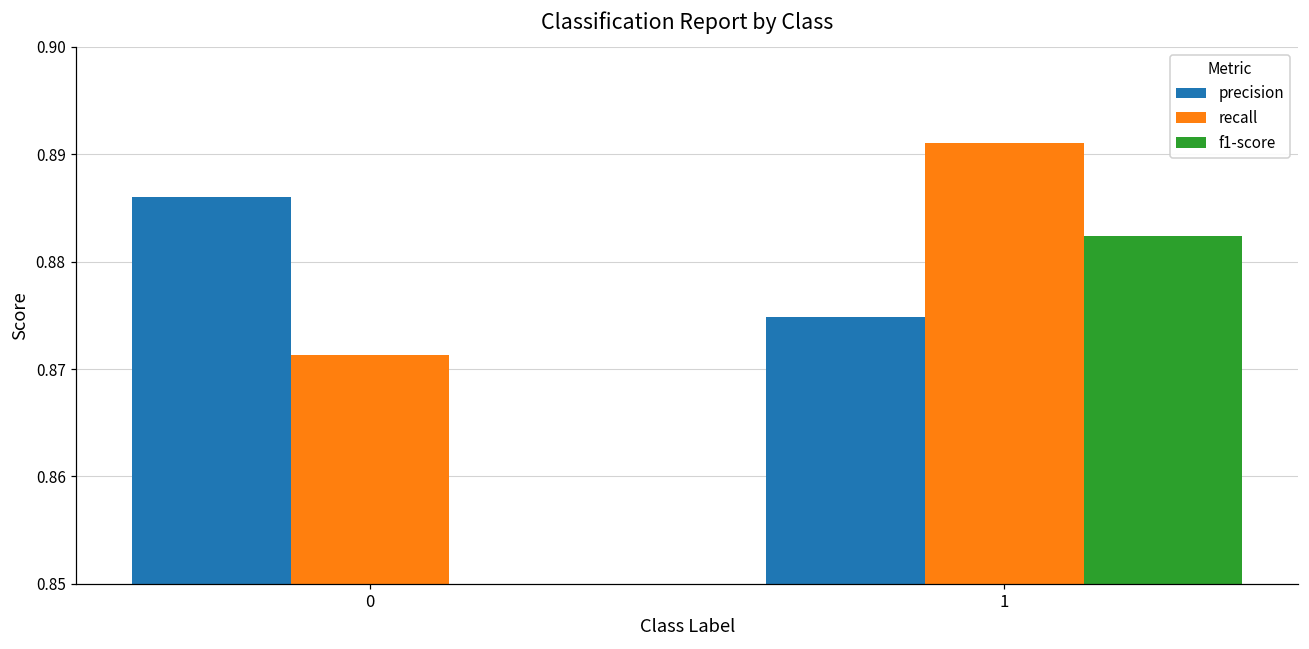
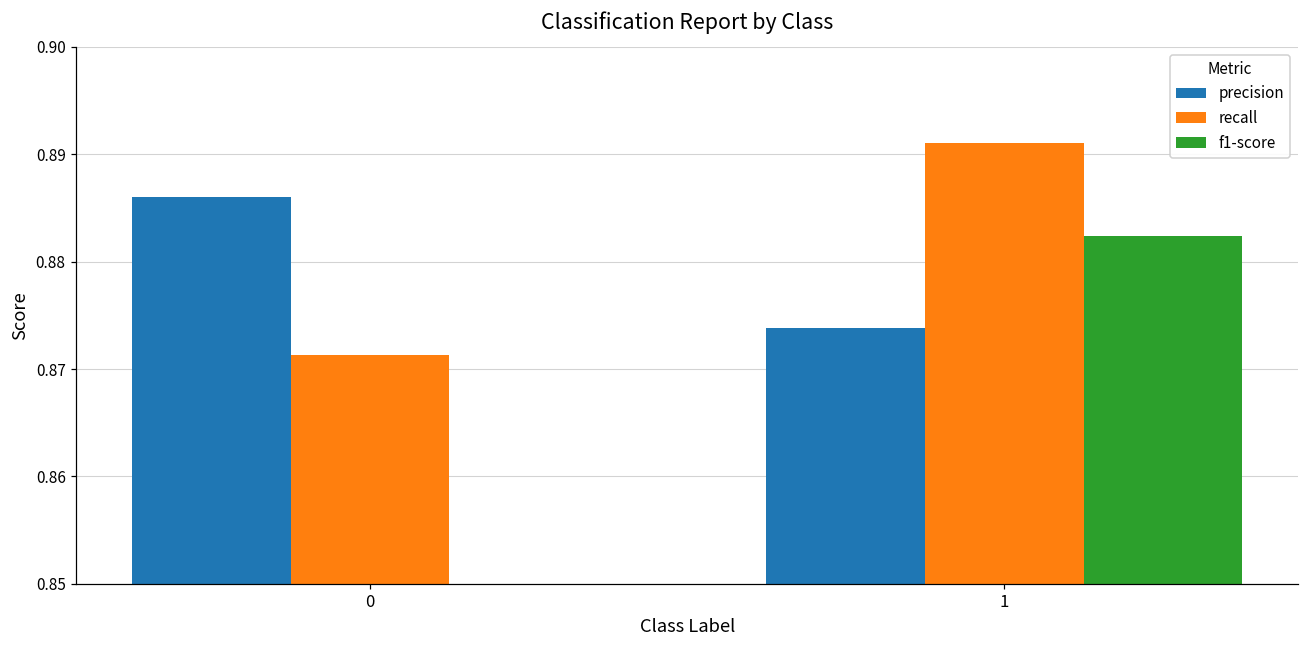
  {
    "precision": {
      "0": 0.886,
-     "1": 0.875
+     "1": 0.874
    },
    "recall": {
      "0": 0.871,
      "1": 0.891
    },
    "f1-score": {
      "1": 0.882
    }
  }
